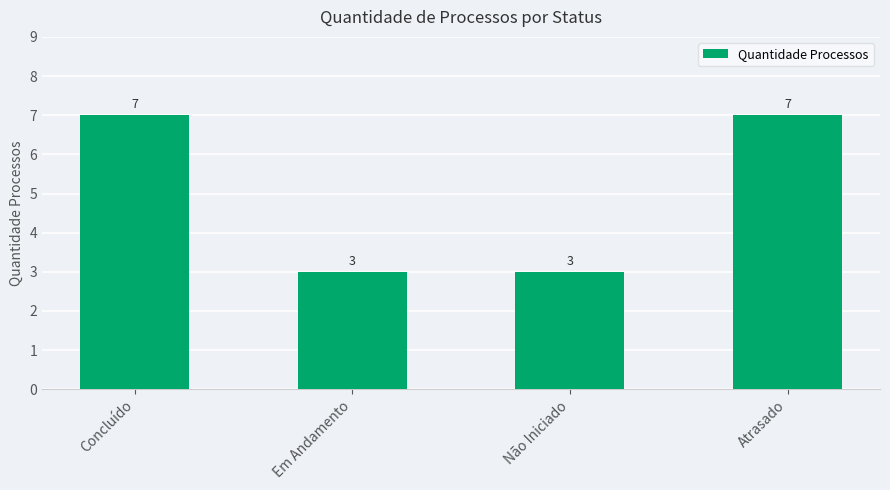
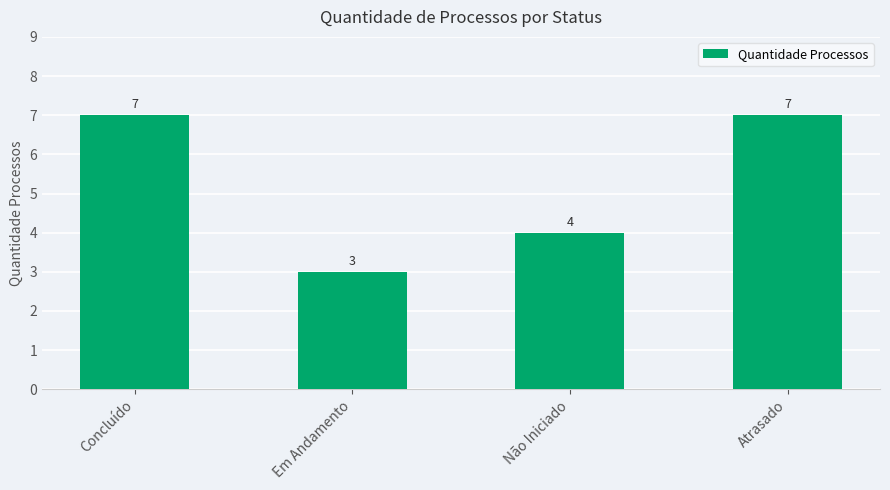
  {
    "Concluído": 7,
    "Em Andamento": 3,
-   "Não Iniciado": 3,
+   "Não Iniciado": 4,
    "Atrasado": 7
  }
